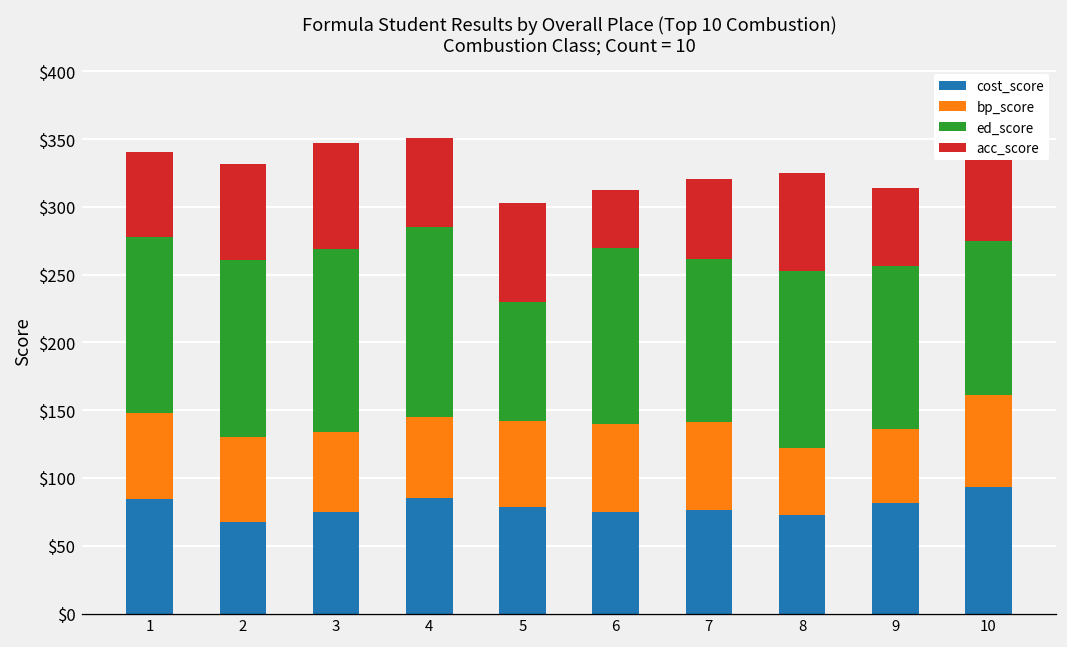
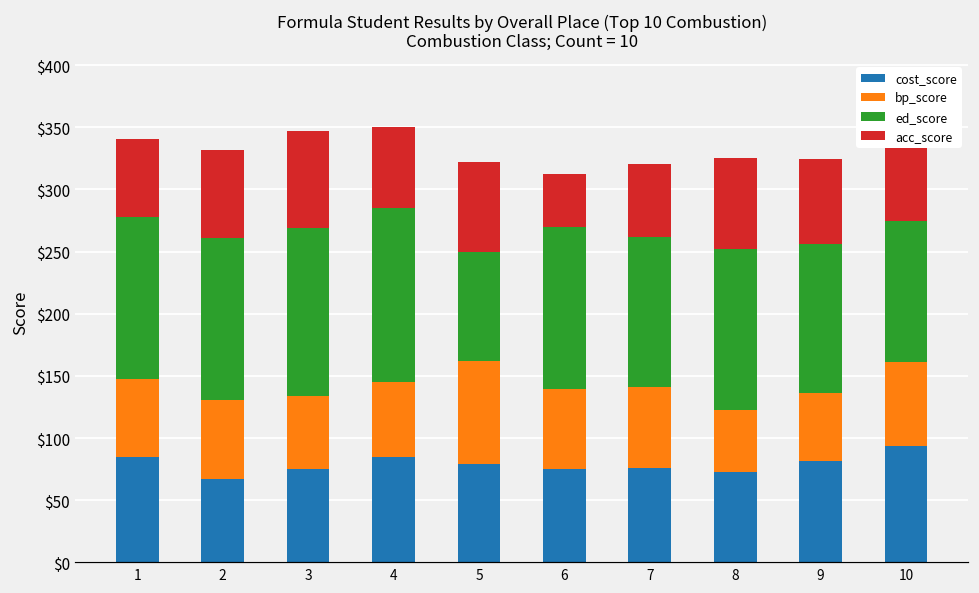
  {
    "cost_score": {
      "1": "$84",
      "2": "$67",
      "3": "$75",
      "4": "$85",
      "5": "$79",
      "6": "$75",
      "7": "$76",
      "8": "$72",
      "9": "$82",
      "10": "$94"
    },
    "bp_score": {
      "1": "$63",
      "2": "$63",
      "3": "$59",
      "4": "$60",
-     "5": "$63",
+     "5": "$83",
      "6": "$65",
      "7": "$65",
      "8": "$50",
      "9": "$55",
      "10": "$68"
    },
    "ed_score": {
      "1": "$130",
      "2": "$130",
      "3": "$135",
      "4": "$140",
      "5": "$88",
      "6": "$130",
      "7": "$120",
      "8": "$130",
      "9": "$120",
      "10": "$114"
    },
    "acc_score": {
      "1": "$63",
      "2": "$71",
      "3": "$78",
      "4": "$65",
      "5": "$73",
      "6": "$43",
      "7": "$59",
      "8": "$73",
-     "9": "$57"
+     "9": "$68"
    }
  }
